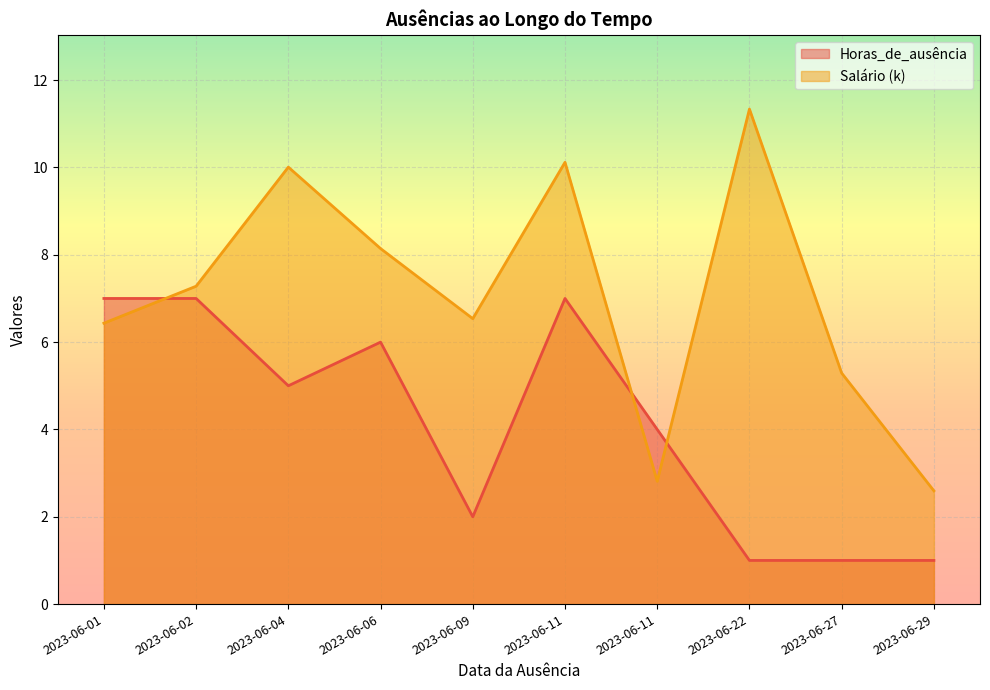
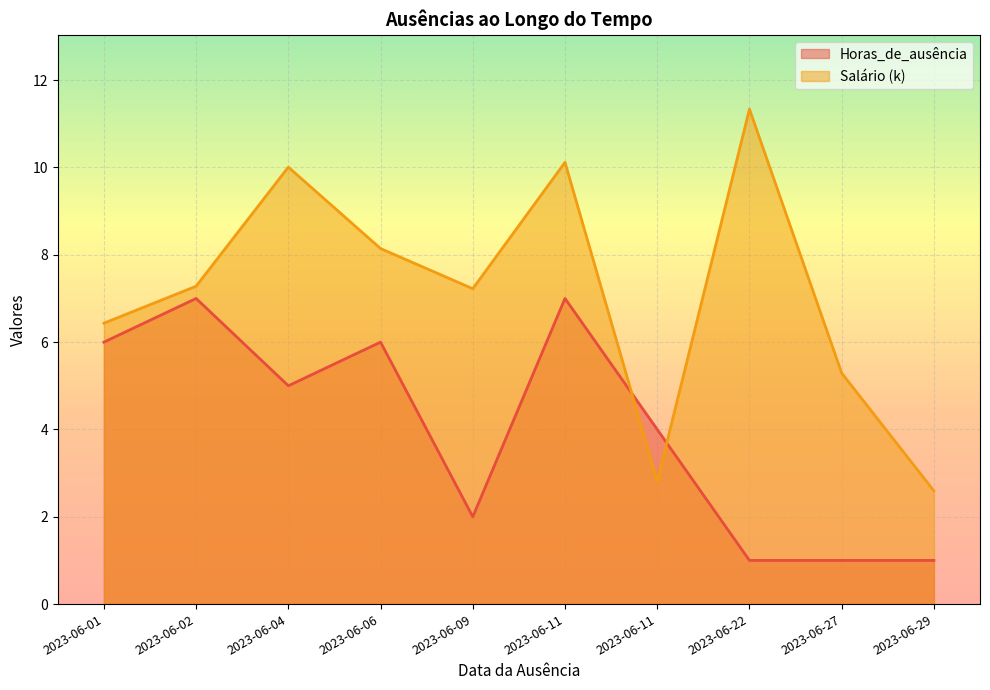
  {
    "Horas_de_ausência": {
-     "2023-06-01": 7,
+     "2023-06-01": 6,
      "2023-06-02": 7,
      "2023-06-04": 5,
      "2023-06-06": 6,
      "2023-06-09": 2,
      "2023-06-22": 1,
      "2023-06-27": 1,
      "2023-06-29": 1
    },
    "Salário (k)": {
      "2023-06-01": 6.4,
      "2023-06-02": 7.3,
      "2023-06-04": 10.0,
      "2023-06-06": 8.1,
-     "2023-06-09": 6.5,
+     "2023-06-09": 7.2,
      "2023-06-22": 11.3,
      "2023-06-27": 5.3,
      "2023-06-29": 2.6
    }
  }
